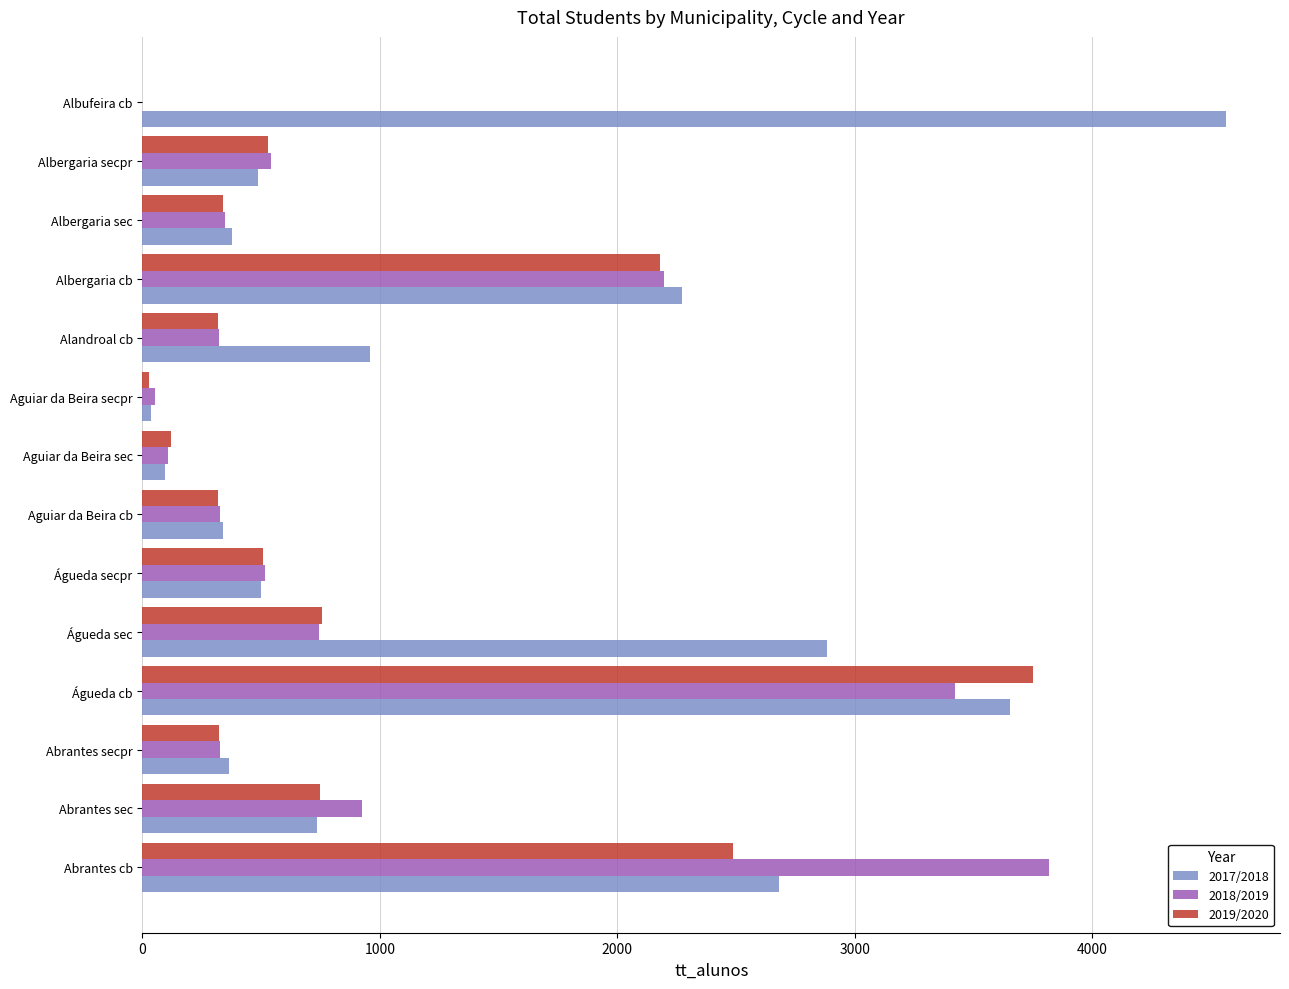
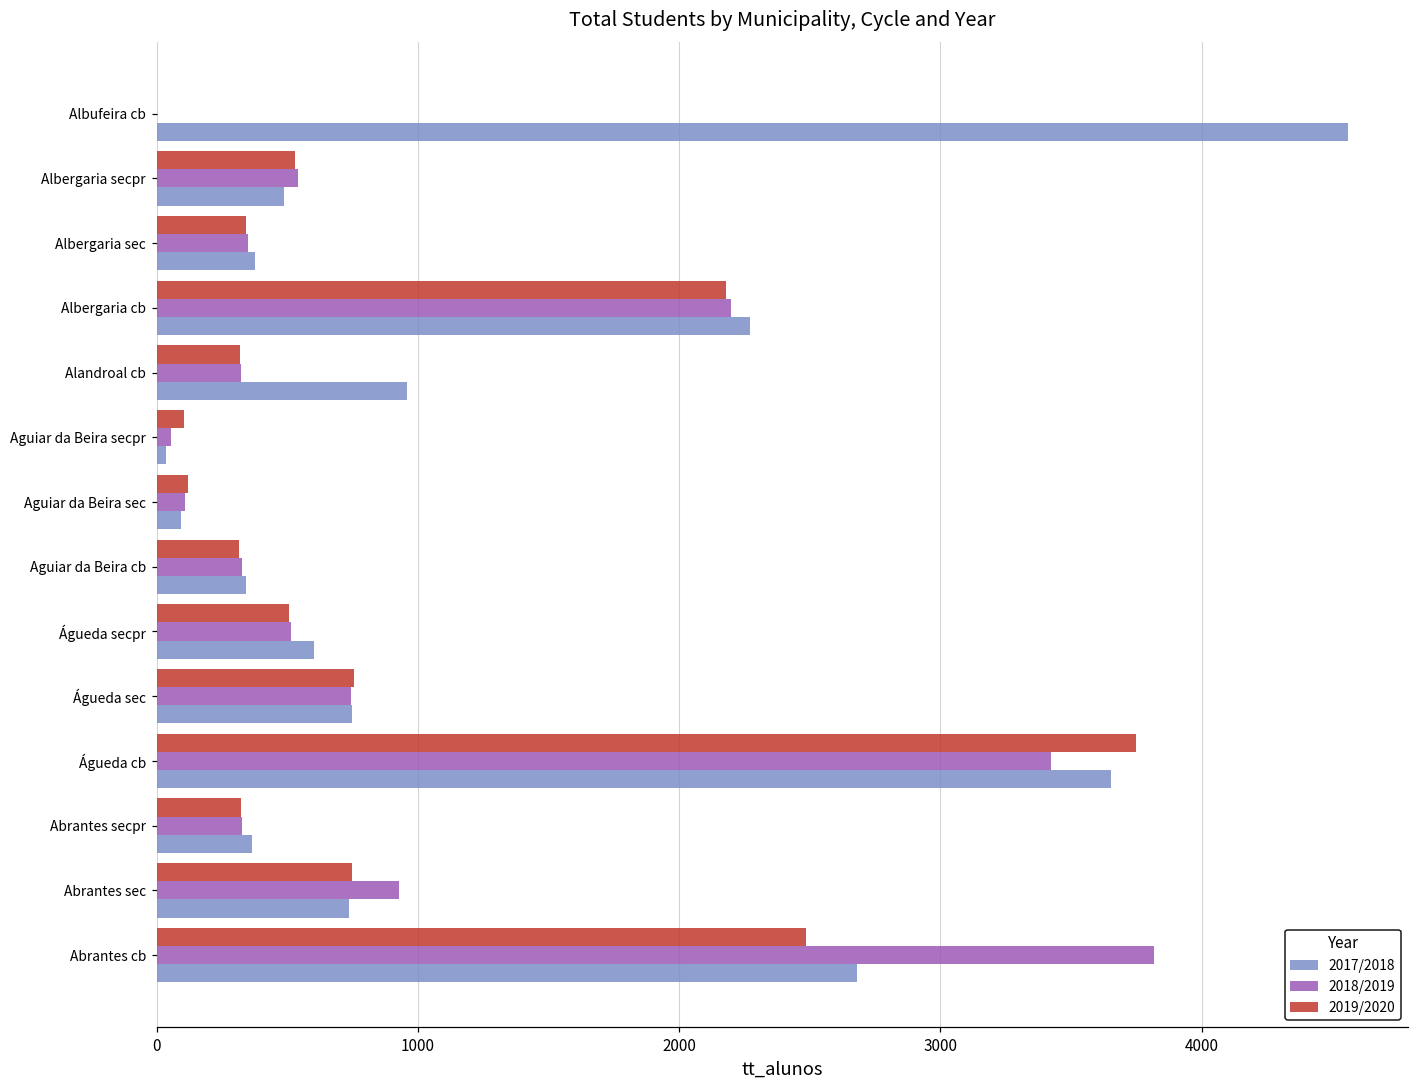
  {
    "2017/2018": {
      "Albufeira cb": 4560,
      "Albergaria secpr": 490,
      "Albergaria sec": 380,
      "Albergaria cb": 2270,
      "Alandroal cb": 960,
      "Aguiar da Beira secpr": 30,
      "Aguiar da Beira sec": 90,
      "Aguiar da Beira cb": 340,
-     "Águeda secpr": 500,
-     "Águeda sec": 2880,
+     "Águeda secpr": 600,
+     "Águeda sec": 750,
      "Águeda cb": 3660,
      "Abrantes secpr": 370,
      "Abrantes sec": 740,
      "Abrantes cb": 2680
    },
    "2018/2019": {
      "Albufeira cb": 0,
      "Albergaria secpr": 540,
      "Albergaria sec": 350,
      "Albergaria cb": 2200,
      "Alandroal cb": 320,
      "Aguiar da Beira secpr": 50,
      "Aguiar da Beira sec": 110,
      "Aguiar da Beira cb": 330,
      "Águeda secpr": 510,
      "Águeda sec": 750,
      "Águeda cb": 3420,
      "Abrantes secpr": 330,
      "Abrantes sec": 930,
      "Abrantes cb": 3820
    },
    "2019/2020": {
      "Albufeira cb": 0,
      "Albergaria secpr": 530,
      "Albergaria sec": 340,
      "Albergaria cb": 2180,
      "Alandroal cb": 320,
-     "Aguiar da Beira secpr": 30,
+     "Aguiar da Beira secpr": 110,
      "Aguiar da Beira sec": 120,
      "Aguiar da Beira cb": 320,
      "Águeda secpr": 510,
      "Águeda sec": 750,
      "Águeda cb": 3750,
      "Abrantes secpr": 320,
      "Abrantes sec": 750,
      "Abrantes cb": 2490
    }
  }
